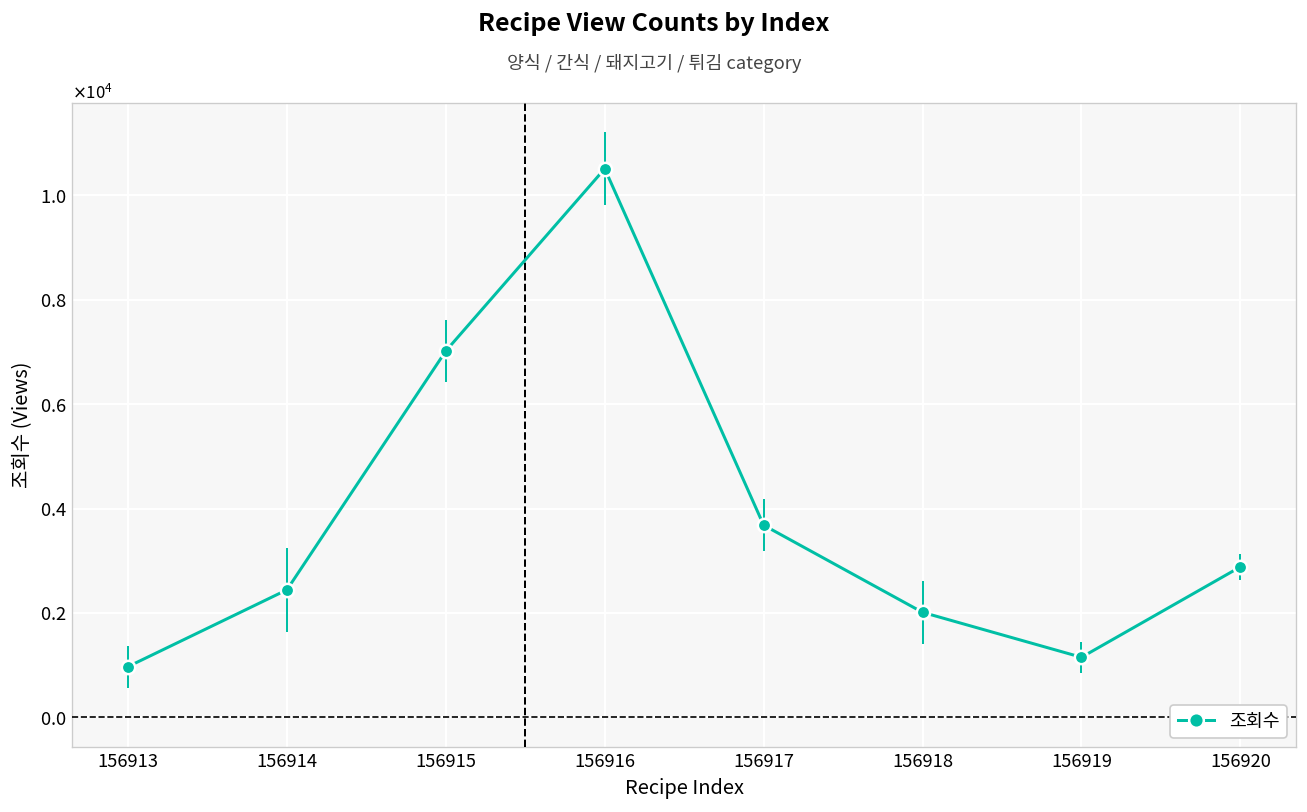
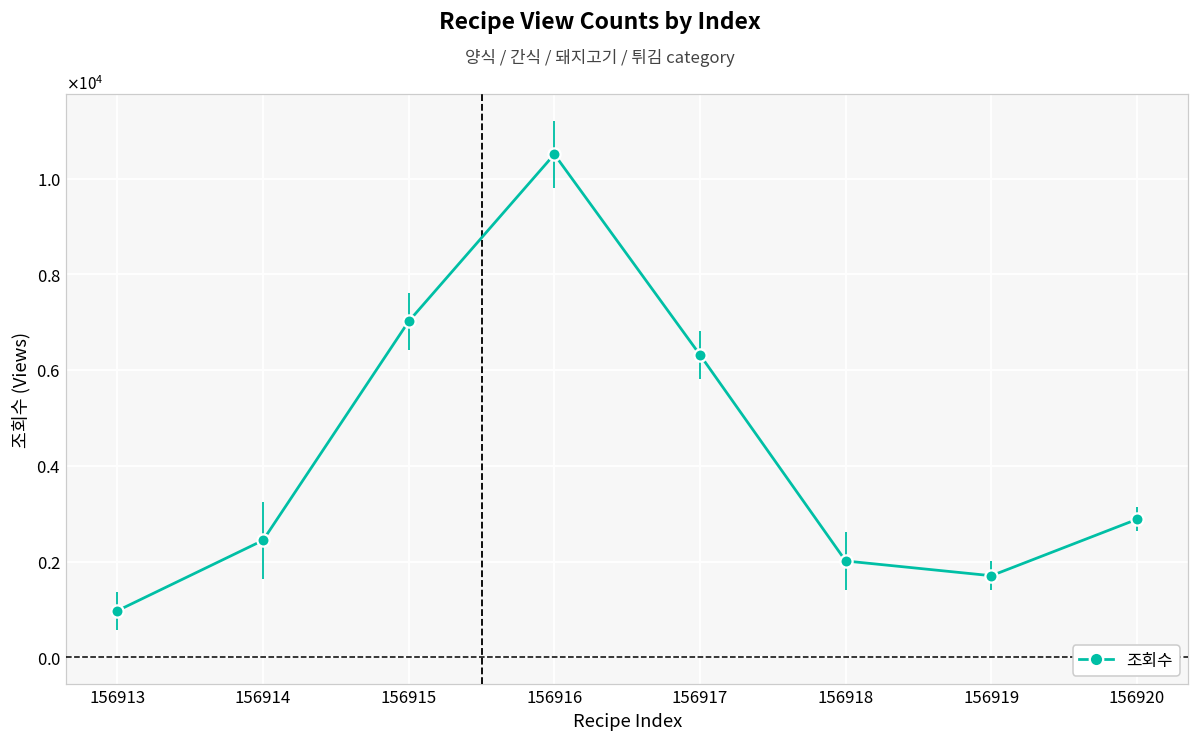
  {
    "156913": 1000,
    "156914": 2400,
    "156915": 7000,
    "156916": 10500,
-   "156917": 3700,
+   "156917": 6300,
    "156918": 2000,
-   "156919": 1200,
+   "156919": 1700,
    "156920": 2900
  }
